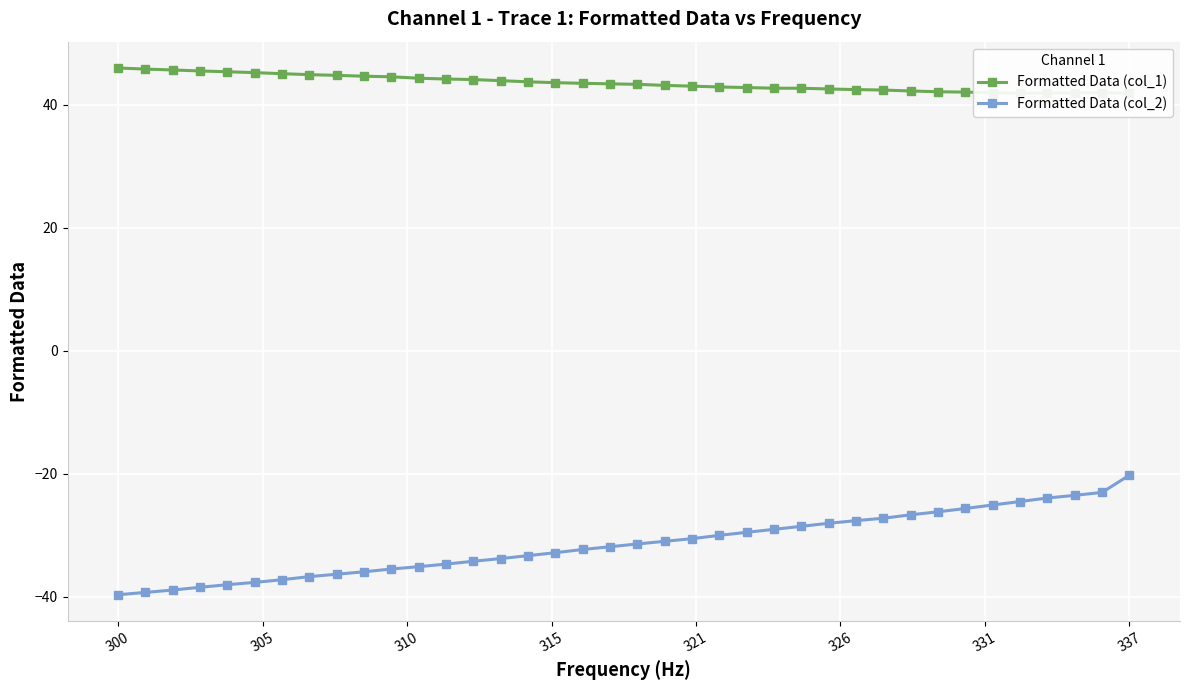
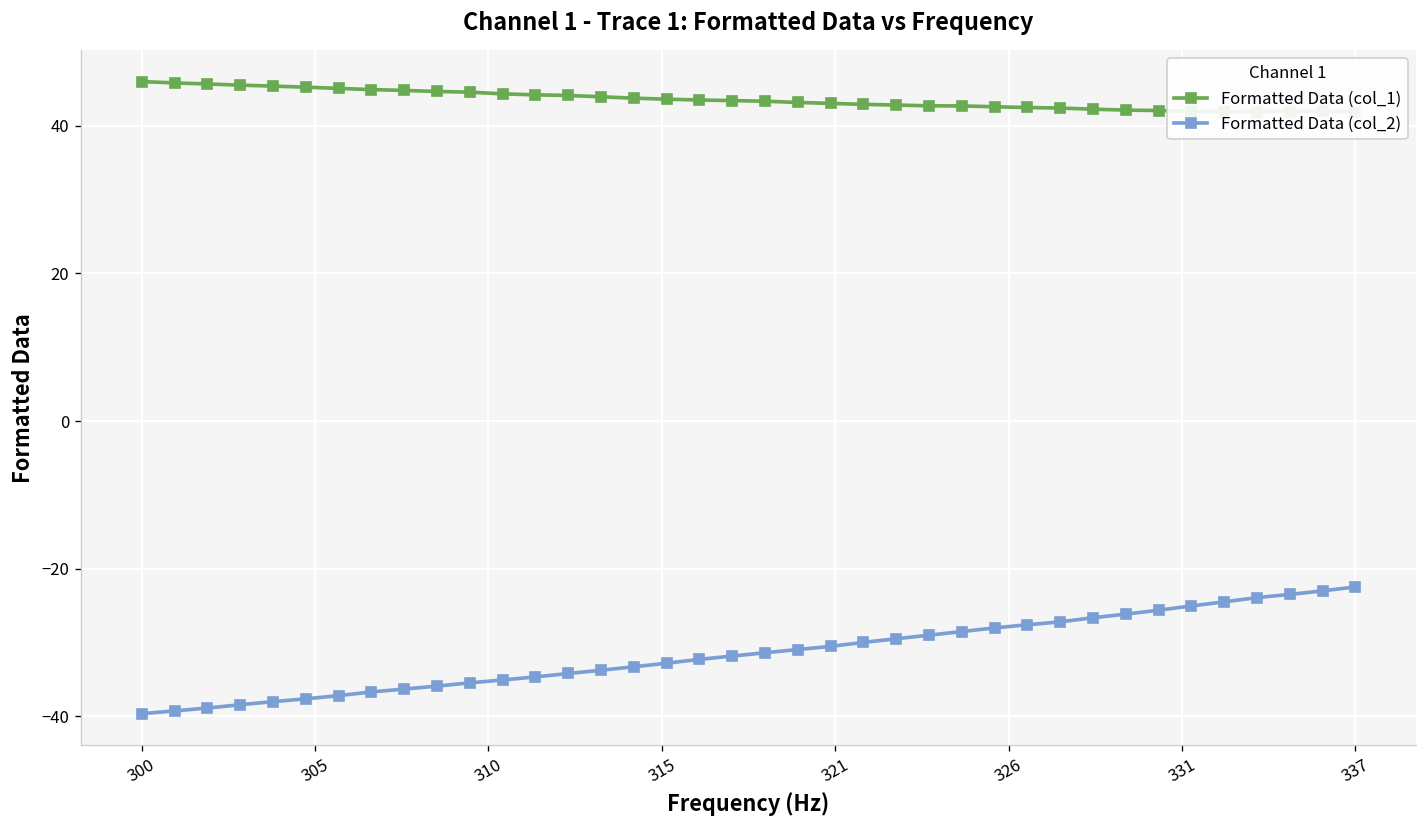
  {
    "Formatted Data (col_1)": {
      "300": 46
    },
    "Formatted Data (col_2)": {
      "300": -40,
-     "337": -20
+     "337": -22
    }
  }
